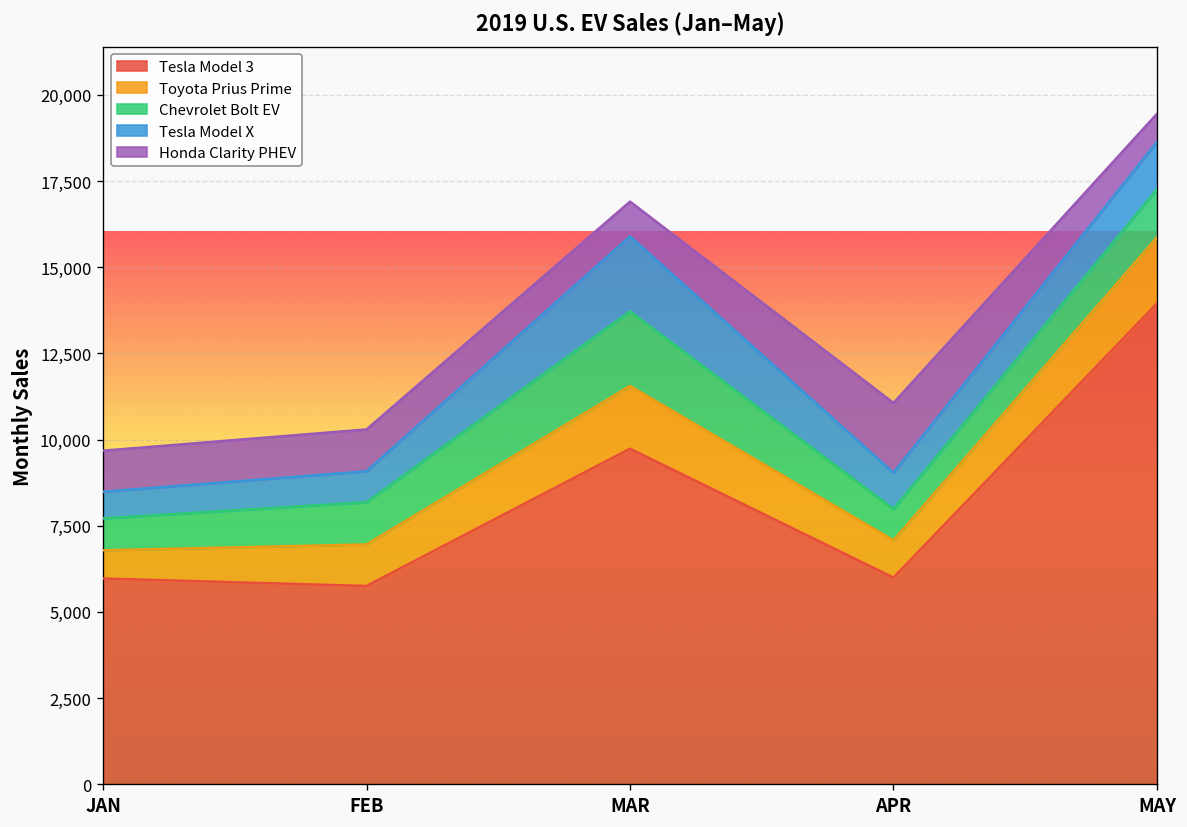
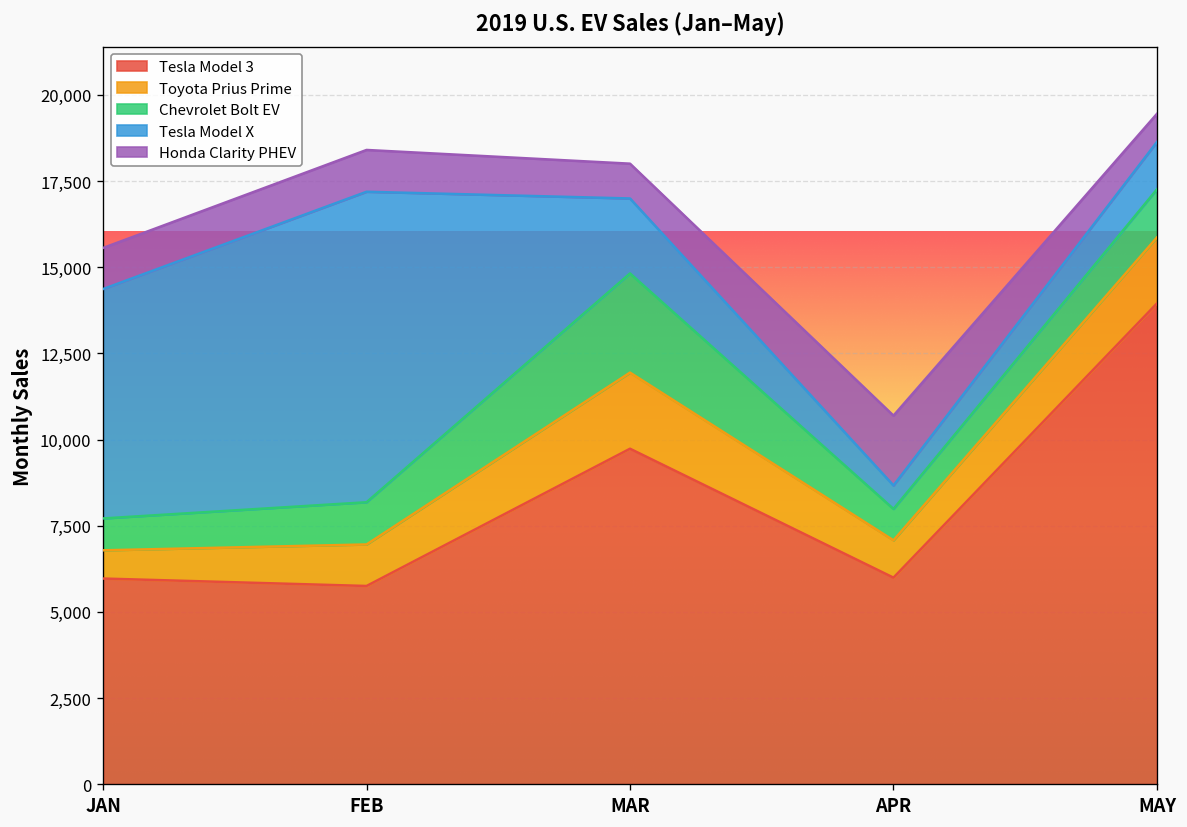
  {
    "Tesla Model 3": {
      "JAN": "6,000",
      "FEB": "5,800",
      "MAR": "9,700",
      "APR": "6,000",
      "MAY": "14,000"
    },
    "Toyota Prius Prime": {
      "JAN": "800",
      "FEB": "1,200",
-     "MAR": "1,800",
+     "MAR": "2,200",
      "APR": "1,100",
      "MAY": "1,900"
    },
    "Chevrolet Bolt EV": {
      "JAN": "900",
      "FEB": "1,200",
-     "MAR": "2,200",
+     "MAR": "2,900",
      "APR": "900",
      "MAY": "1,400"
    },
    "Tesla Model X": {
-     "JAN": "800",
-     "FEB": "900",
+     "JAN": "6,700",
+     "FEB": "9,000",
      "MAR": "2,200",
-     "APR": "1,100",
+     "APR": "700",
      "MAY": "1,400"
    },
    "Honda Clarity PHEV": {
      "JAN": "1,200",
      "FEB": "1,200",
      "MAR": "1,000",
      "APR": "2,000",
      "MAY": "800"
    }
  }
